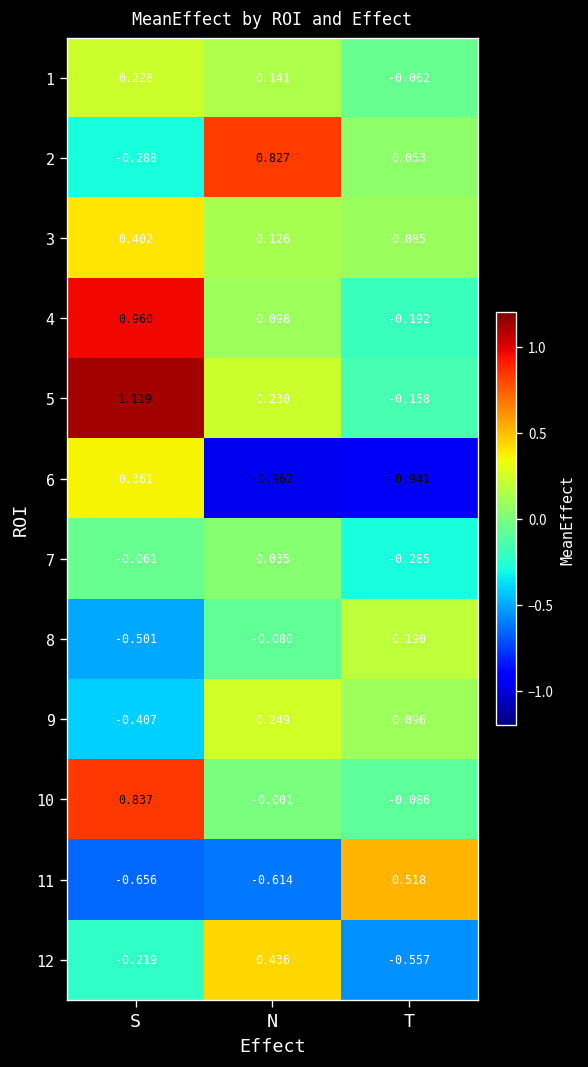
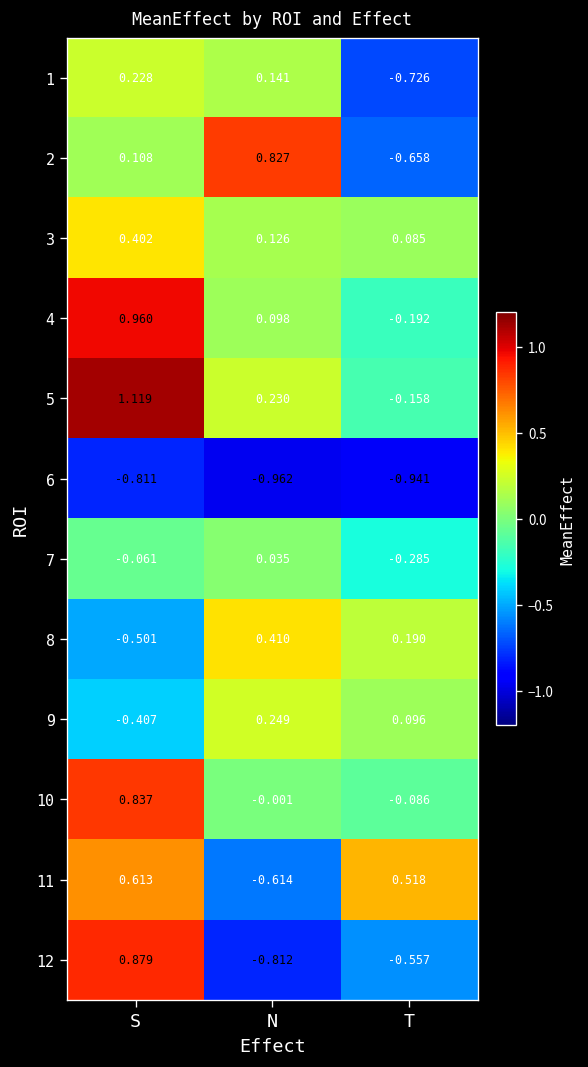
  {
    "1": {
      "S": 0.228,
      "N": 0.141,
-     "T": -0.062
+     "T": -0.726
    },
    "2": {
-     "S": -0.288,
+     "S": 0.108,
      "N": 0.827,
-     "T": 0.053
+     "T": -0.658
    },
    "3": {
      "S": 0.402,
      "N": 0.126,
      "T": 0.085
    },
    "4": {
      "S": 0.960,
      "N": 0.098,
      "T": -0.192
    },
    "5": {
      "S": 1.119,
      "N": 0.230,
      "T": -0.158
    },
    "6": {
-     "S": 0.361,
+     "S": -0.811,
      "N": -0.962,
      "T": -0.941
    },
    "7": {
      "S": -0.061,
      "N": 0.035,
      "T": -0.285
    },
    "8": {
      "S": -0.501,
-     "N": -0.080,
+     "N": 0.410,
      "T": 0.190
    },
    "9": {
      "S": -0.407,
      "N": 0.249,
      "T": 0.096
    },
    "10": {
      "S": 0.837,
      "N": -0.001,
      "T": -0.086
    },
    "11": {
-     "S": -0.656,
+     "S": 0.613,
      "N": -0.614,
      "T": 0.518
    },
    "12": {
-     "S": -0.219,
-     "N": 0.436,
+     "S": 0.879,
+     "N": -0.812,
      "T": -0.557
    }
  }
